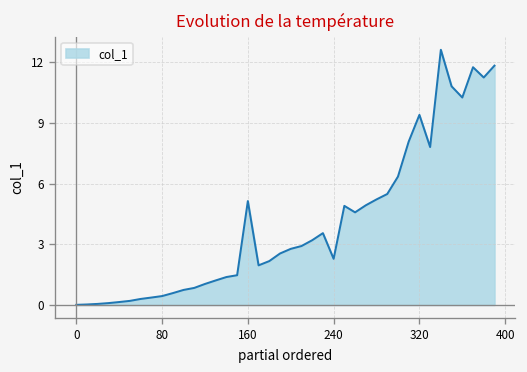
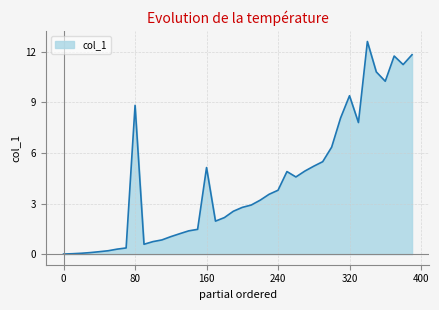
  {
    "0": 0.0,
-   "80": 0.4,
+   "80": 8.8,
    "160": 5.1,
-   "240": 2.3,
+   "240": 3.8,
    "320": 9.4
  }
